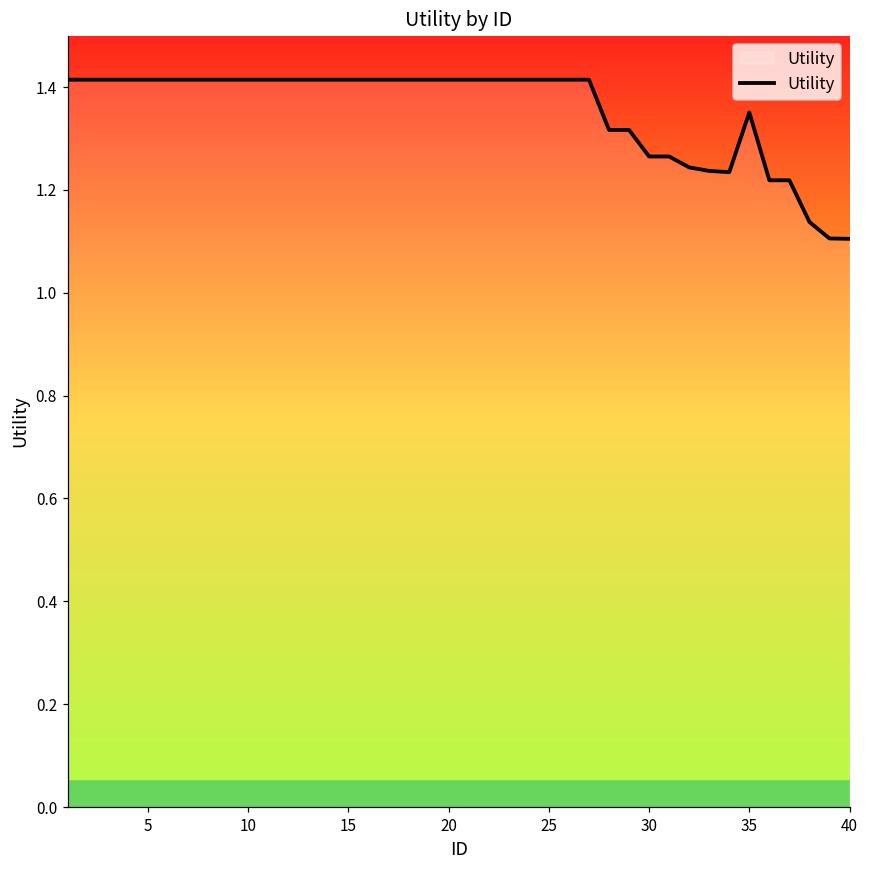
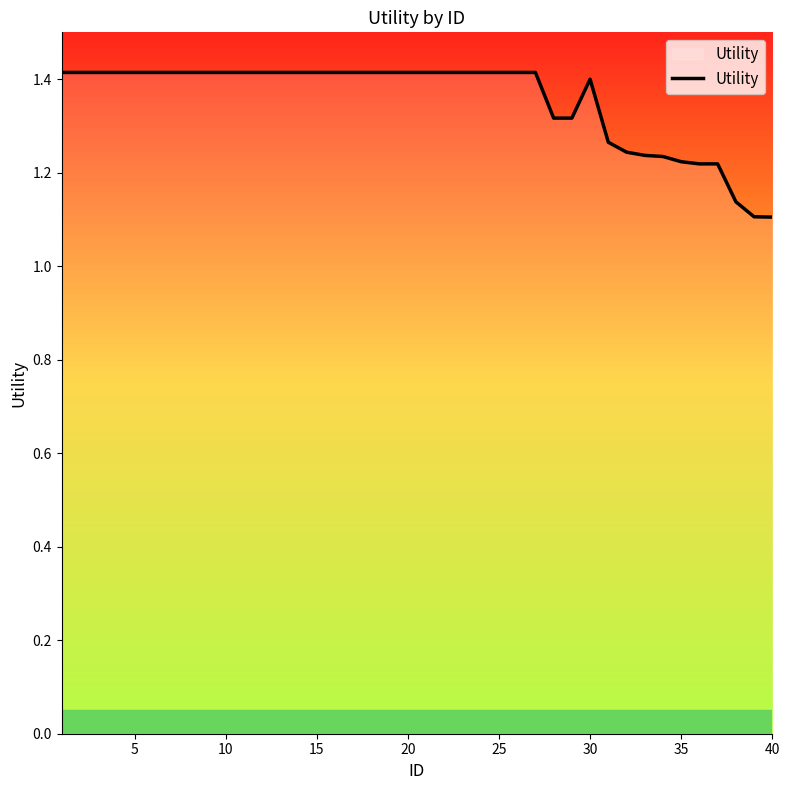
  {
    "5": 1.41,
    "10": 1.41,
    "15": 1.41,
    "20": 1.41,
    "25": 1.41,
-   "30": 1.26,
-   "35": 1.35,
+   "30": 1.40,
+   "35": 1.22,
    "40": 1.10
  }
